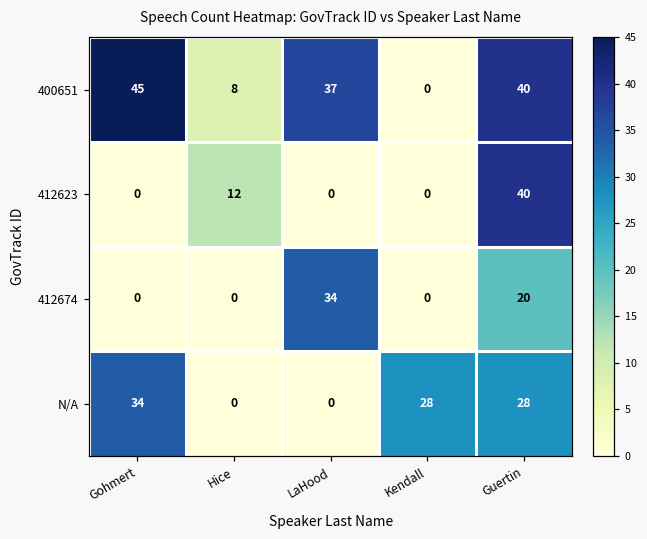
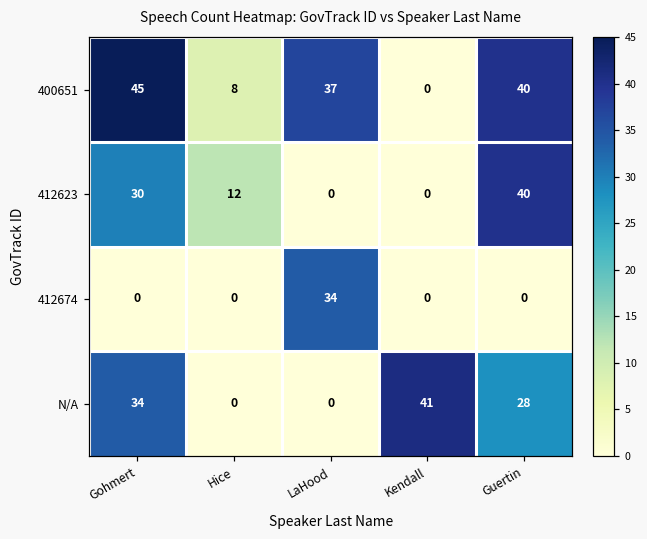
  {
    "400651": {
      "Gohmert": 45,
      "Hice": 8,
      "LaHood": 37,
      "Kendall": 0,
      "Guertin": 40
    },
    "412623": {
-     "Gohmert": 0,
+     "Gohmert": 30,
      "Hice": 12,
      "LaHood": 0,
      "Kendall": 0,
      "Guertin": 40
    },
    "412674": {
      "Gohmert": 0,
      "Hice": 0,
      "LaHood": 34,
      "Kendall": 0,
-     "Guertin": 20
+     "Guertin": 0
    },
    "N/A": {
      "Gohmert": 34,
      "Hice": 0,
      "LaHood": 0,
-     "Kendall": 28,
+     "Kendall": 41,
      "Guertin": 28
    }
  }
